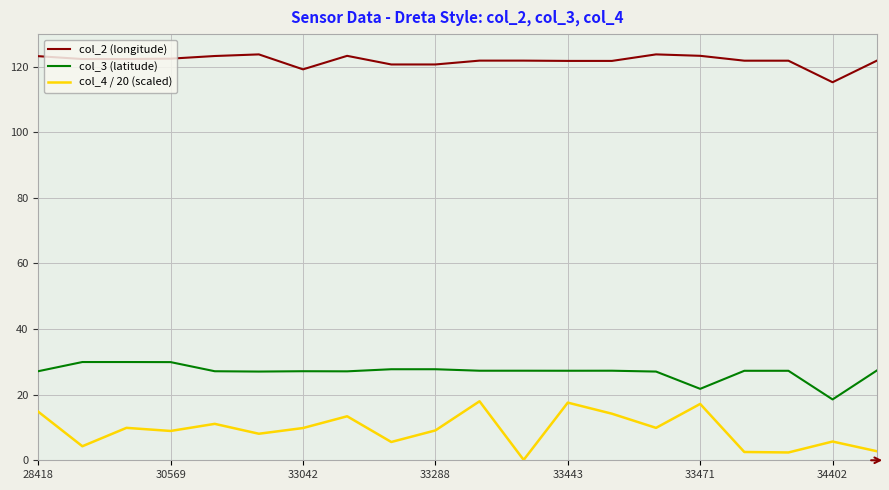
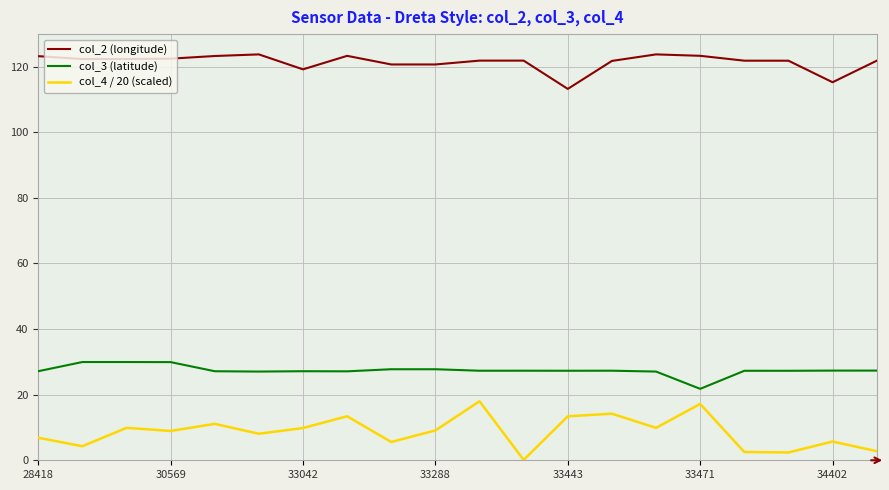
  {
    "col_2 (longitude)": {
      "28418": 123,
      "33042": 119,
      "33288": 121,
-     "33443": 122,
+     "33443": 113,
      "33471": 123,
      "34402": 115
    },
    "col_3 (latitude)": {
      "28418": 27,
      "30569": 30,
      "33042": 27,
      "33288": 28,
      "33443": 27,
      "33471": 22,
-     "34402": 19
+     "34402": 27
    },
    "col_4 / 20 (scaled)": {
-     "28418": 15,
+     "28418": 7,
      "30569": 9,
      "33042": 10,
      "33288": 9,
-     "33443": 18,
+     "33443": 13,
      "33471": 17,
      "34402": 6
    }
  }
